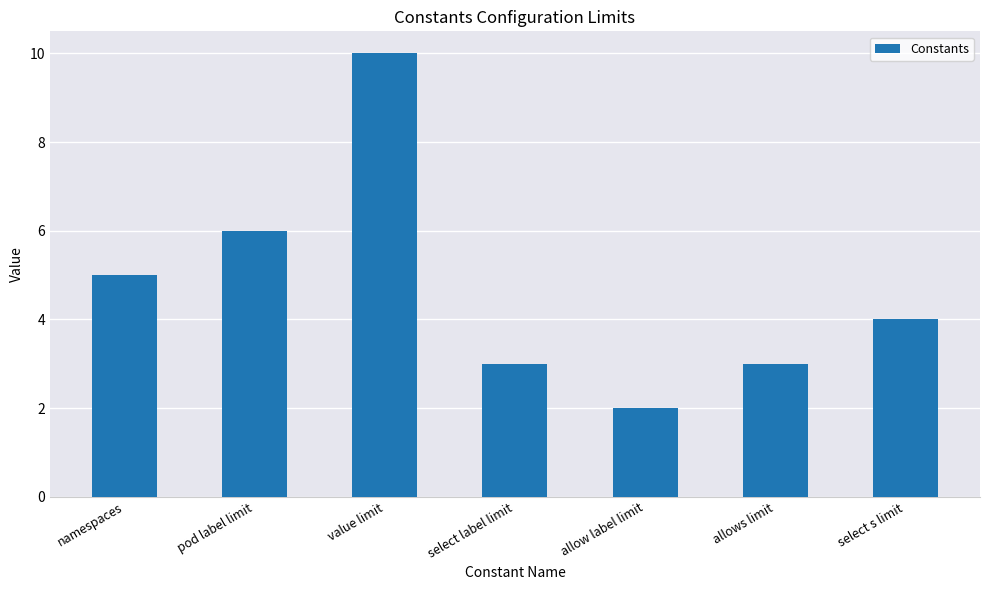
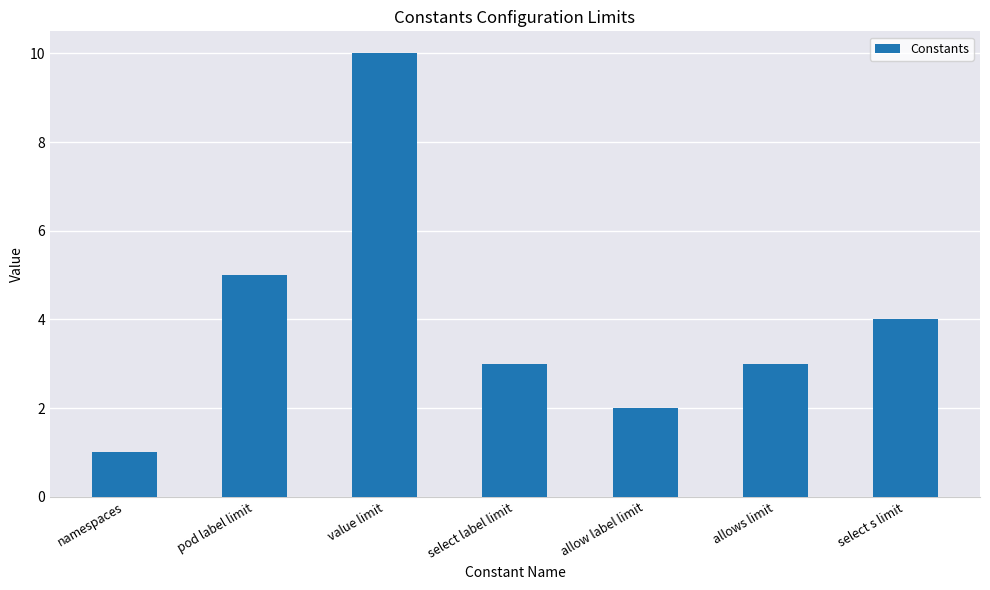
  {
-   "namespaces": 5,
-   "pod label limit": 6,
+   "namespaces": 1,
+   "pod label limit": 5,
    "value limit": 10,
    "select label limit": 3,
    "allow label limit": 2,
    "allows limit": 3,
    "select s limit": 4
  }
